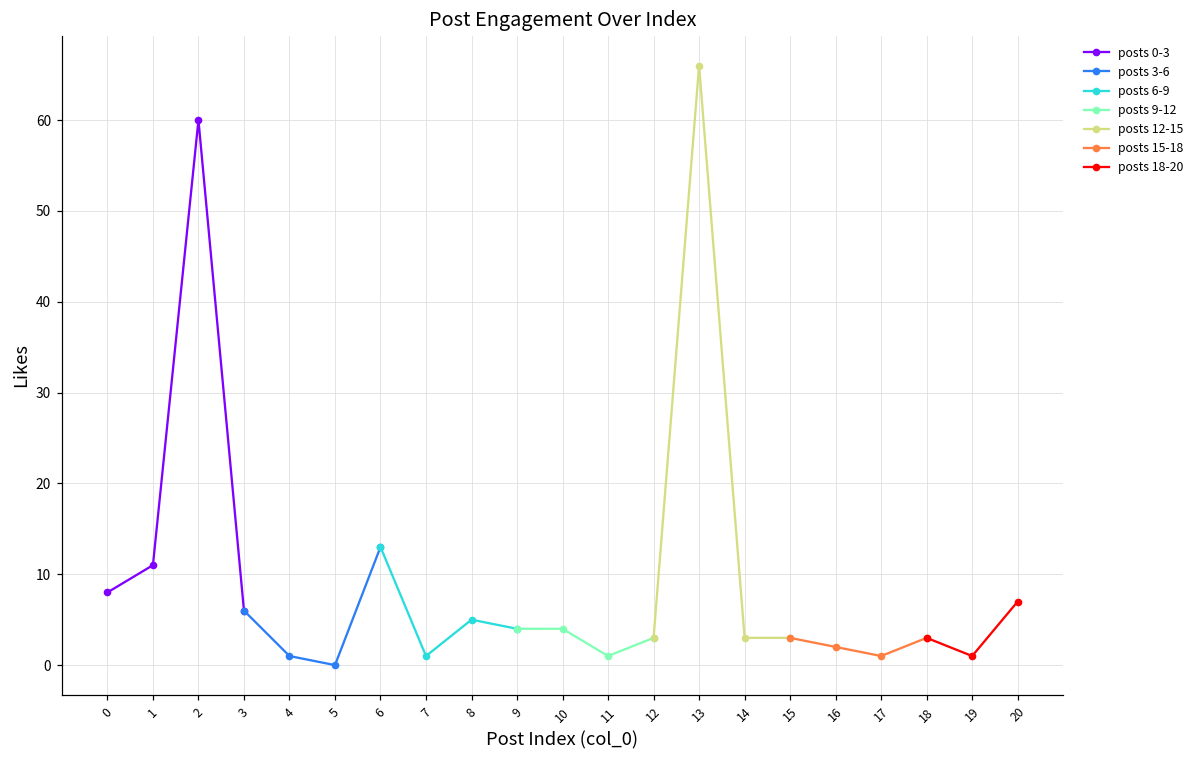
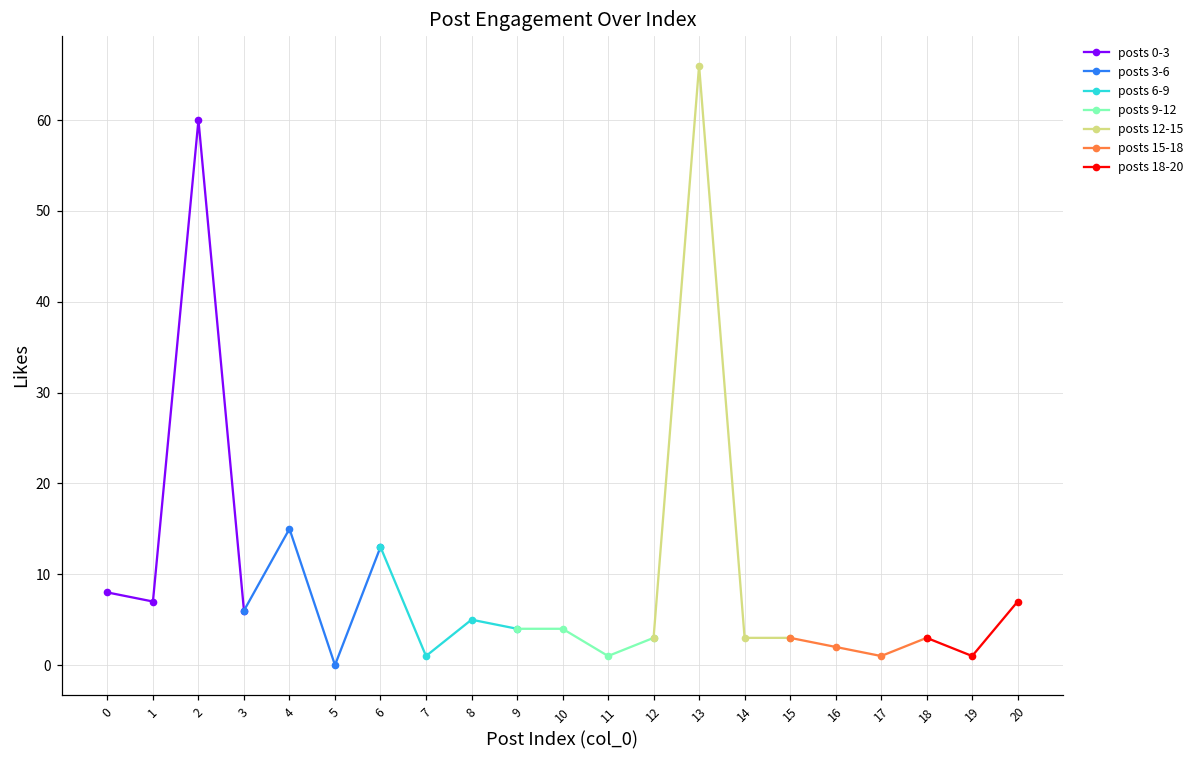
  {
    "posts 0-3": {
      "0": 8,
-     "1": 11,
+     "1": 7,
      "2": 60
    },
    "posts 3-6": {
-     "4": 1,
+     "4": 15,
      "5": 0
    },
    "posts 6-9": {
      "7": 1,
      "8": 5
    },
    "posts 9-12": {
      "10": 4,
      "11": 1
    },
    "posts 12-15": {
      "13": 66,
      "14": 3
    },
    "posts 15-18": {
      "16": 2,
      "17": 1
    },
    "posts 18-20": {
      "19": 1,
      "20": 7
    }
  }
